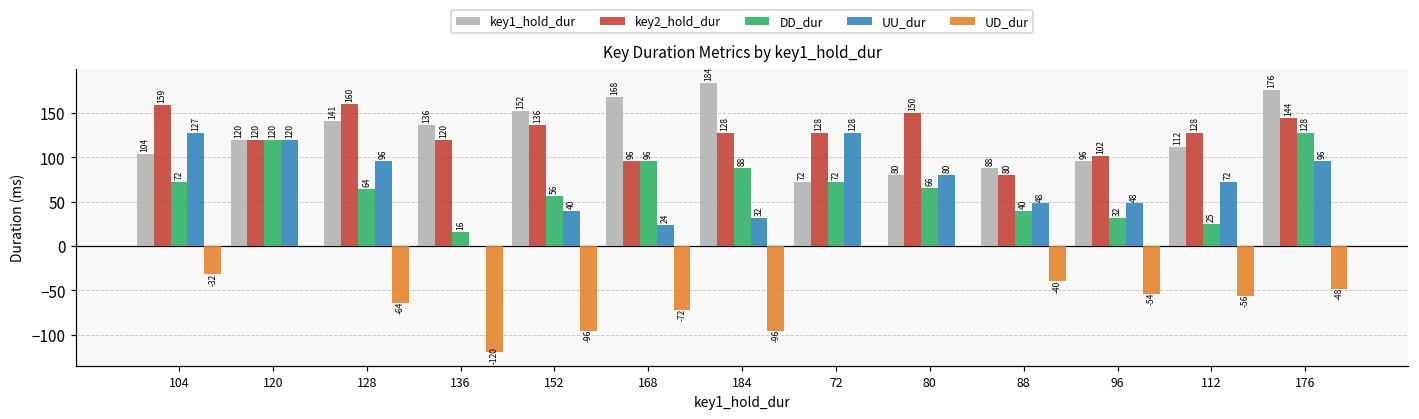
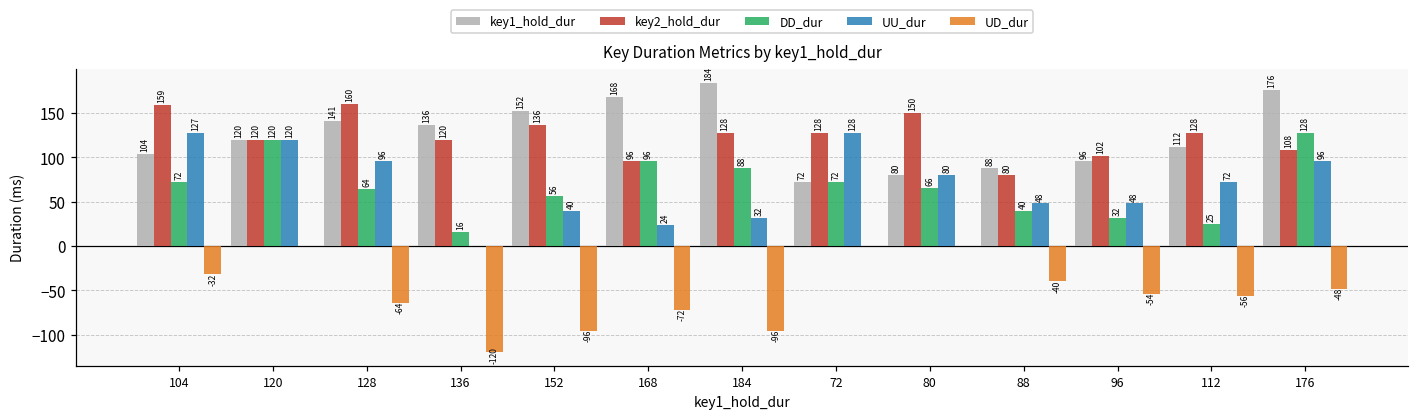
  {
    "key1_hold_dur": {
      "104": 104,
      "120": 120,
      "128": 141,
      "136": 136,
      "152": 152,
      "168": 168,
      "184": 184,
      "72": 72,
      "80": 80,
      "88": 88,
      "96": 96,
      "112": 112,
      "176": 176
    },
    "key2_hold_dur": {
      "104": 159,
      "120": 120,
      "128": 160,
      "136": 120,
      "152": 136,
      "168": 96,
      "184": 128,
      "72": 128,
      "80": 150,
      "88": 80,
      "96": 102,
      "112": 128,
-     "176": 144
+     "176": 108
    },
    "DD_dur": {
      "104": 72,
      "120": 120,
      "128": 64,
      "136": 16,
      "152": 56,
      "168": 96,
      "184": 88,
      "72": 72,
      "80": 66,
      "88": 40,
      "96": 32,
      "112": 25,
      "176": 128
    },
    "UU_dur": {
      "104": 127,
      "120": 120,
      "128": 96,
      "152": 40,
      "168": 24,
      "184": 32,
      "72": 128,
      "80": 80,
      "88": 48,
      "96": 48,
      "112": 72,
      "176": 96
    },
    "UD_dur": {
      "104": -32,
      "128": -64,
      "136": -120,
      "152": -96,
      "168": -72,
      "184": -96,
      "88": -40,
      "96": -54,
      "112": -56,
      "176": -48
    }
  }
